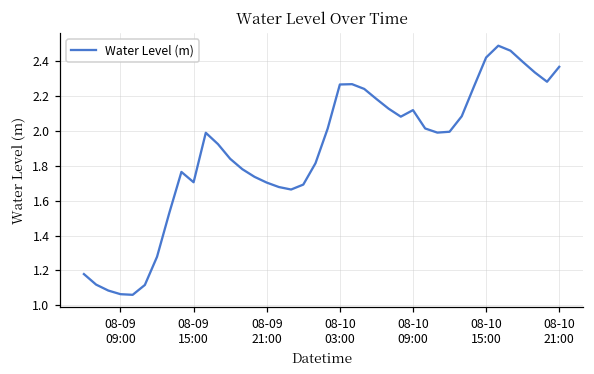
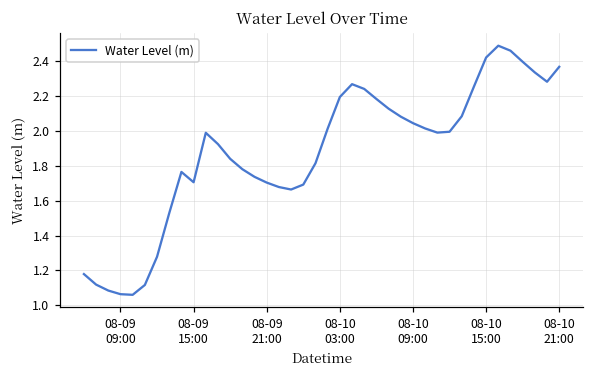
  {
    "08-09 09:00": 1.06,
    "08-09 15:00": 1.71,
    "08-09 21:00": 1.70,
-   "08-10 03:00": 2.27,
-   "08-10 09:00": 2.12,
+   "08-10 03:00": 2.20,
+   "08-10 09:00": 2.05,
    "08-10 15:00": 2.42,
    "08-10 21:00": 2.37
  }
